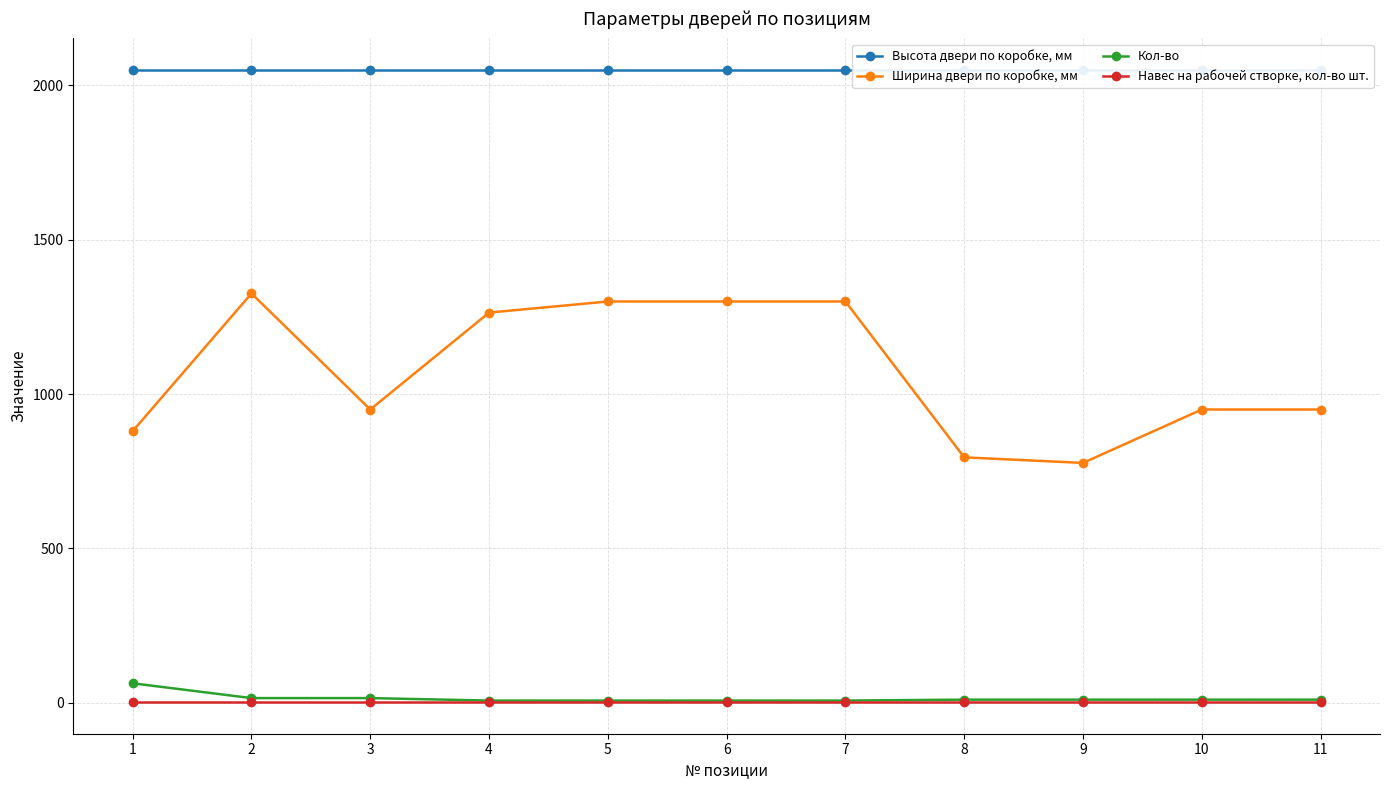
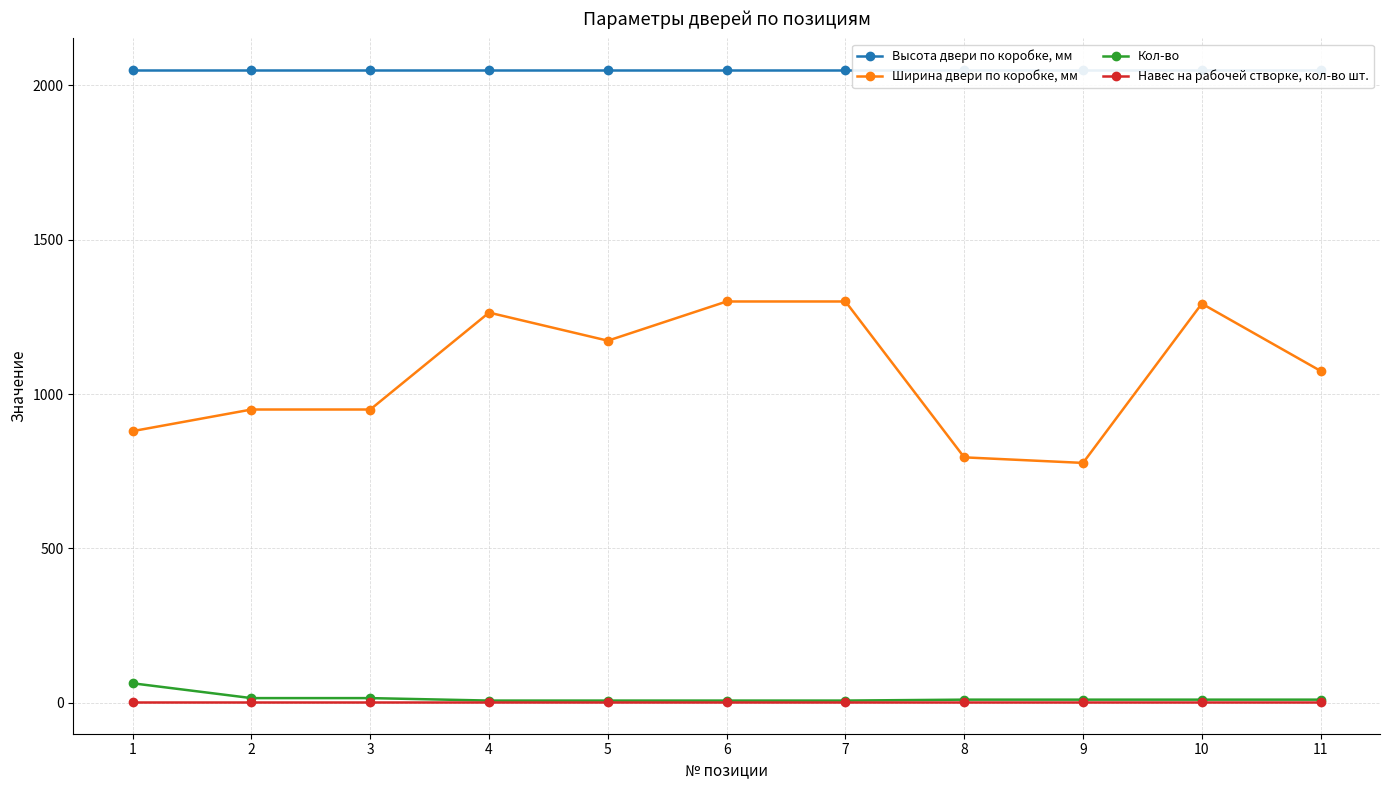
  {
    "Высота двери по коробке, мм": {
      "1": 2050,
      "2": 2050,
      "3": 2050,
      "4": 2050,
      "5": 2050,
      "6": 2050,
      "7": 2050
    },
    "Ширина двери по коробке, мм": {
      "1": 880,
-     "2": 1330,
+     "2": 950,
      "3": 950,
      "4": 1260,
-     "5": 1300,
+     "5": 1170,
      "6": 1300,
      "7": 1300,
      "8": 800,
      "9": 780,
-     "10": 950,
-     "11": 950
+     "10": 1290,
+     "11": 1080
    },
    "Кол-во": {
      "1": 60,
      "2": 20,
      "3": 20
    },
    "Навес на рабочей створке, кол-во шт.": {
      "1": 0,
      "2": 0,
      "3": 0
    }
  }
